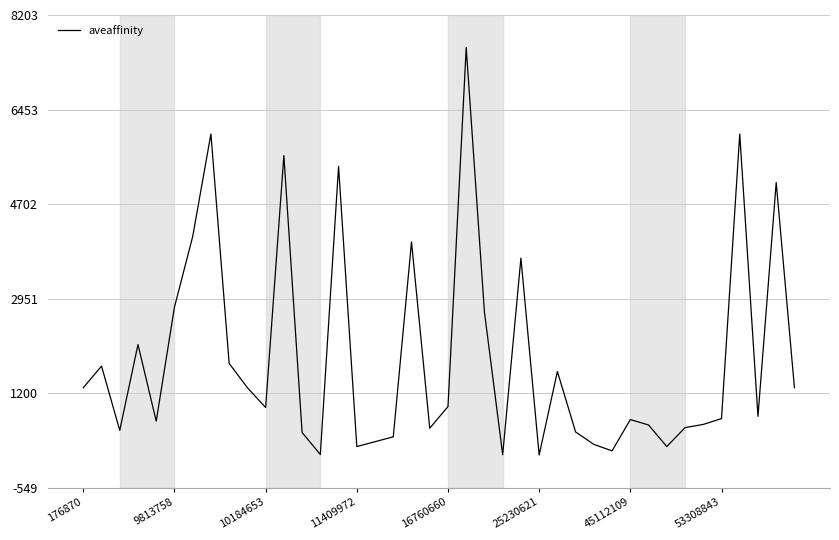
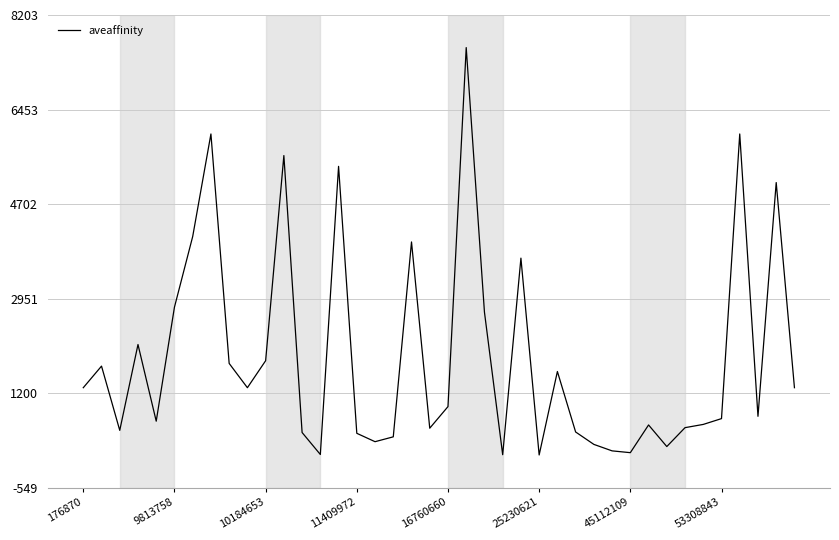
  {
    "176870": 1300,
    "9813758": 2800,
-   "10184653": 900,
-   "11409972": 200,
+   "10184653": 1800,
+   "11409972": 500,
    "16760660": 1000,
    "25230621": 100,
-   "45112109": 700,
+   "45112109": 100,
    "53308843": 700
  }
